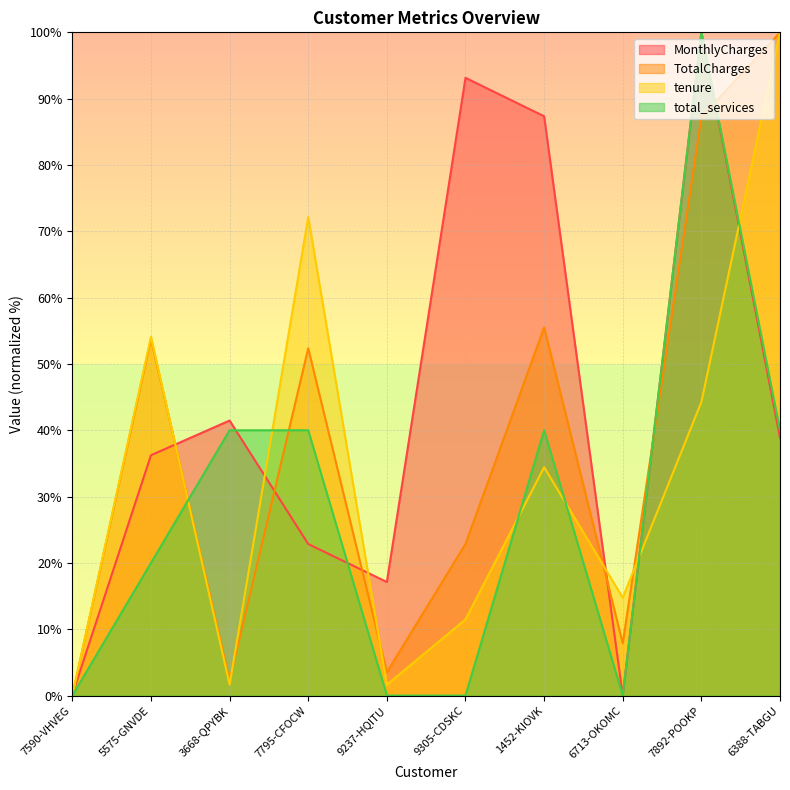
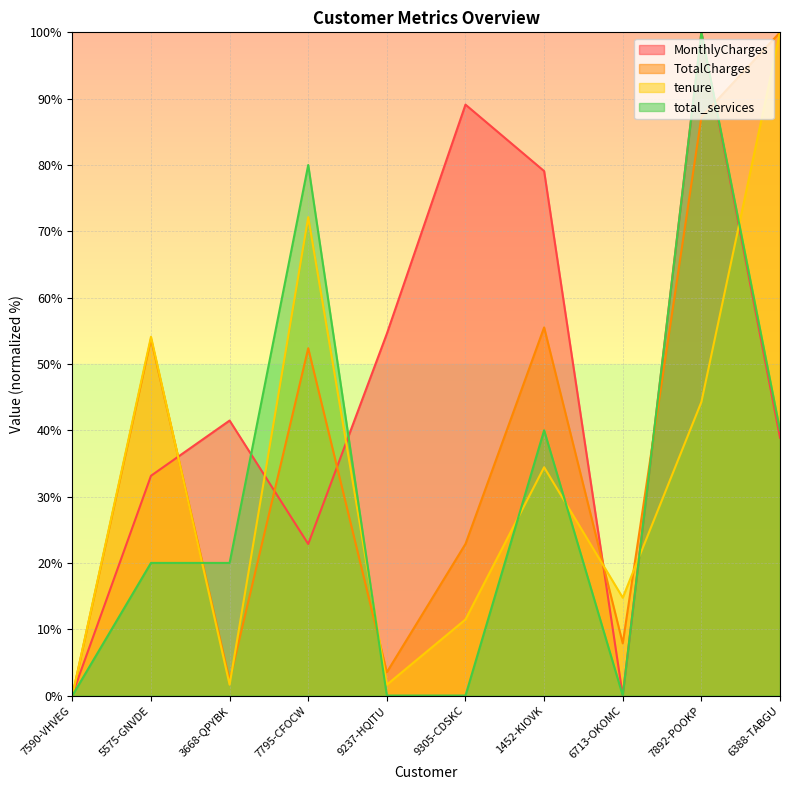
  {
    "MonthlyCharges": {
-     "5575-GNVDE": "36%",
+     "5575-GNVDE": "33%",
      "3668-QPYBK": "41%",
      "7795-CFOCW": "23%",
-     "9237-HQITU": "17%",
-     "9305-CDSKC": "93%",
-     "1452-KIOVK": "87%",
+     "9237-HQITU": "55%",
+     "9305-CDSKC": "89%",
+     "1452-KIOVK": "79%",
      "6388-TABGU": "39%"
    },
    "total_services": {
      "5575-GNVDE": "20%",
-     "3668-QPYBK": "40%",
-     "7795-CFOCW": "40%",
+     "3668-QPYBK": "20%",
+     "7795-CFOCW": "80%",
      "9237-HQITU": "0%",
      "9305-CDSKC": "0%",
      "1452-KIOVK": "40%",
      "6388-TABGU": "40%"
    }
  }
